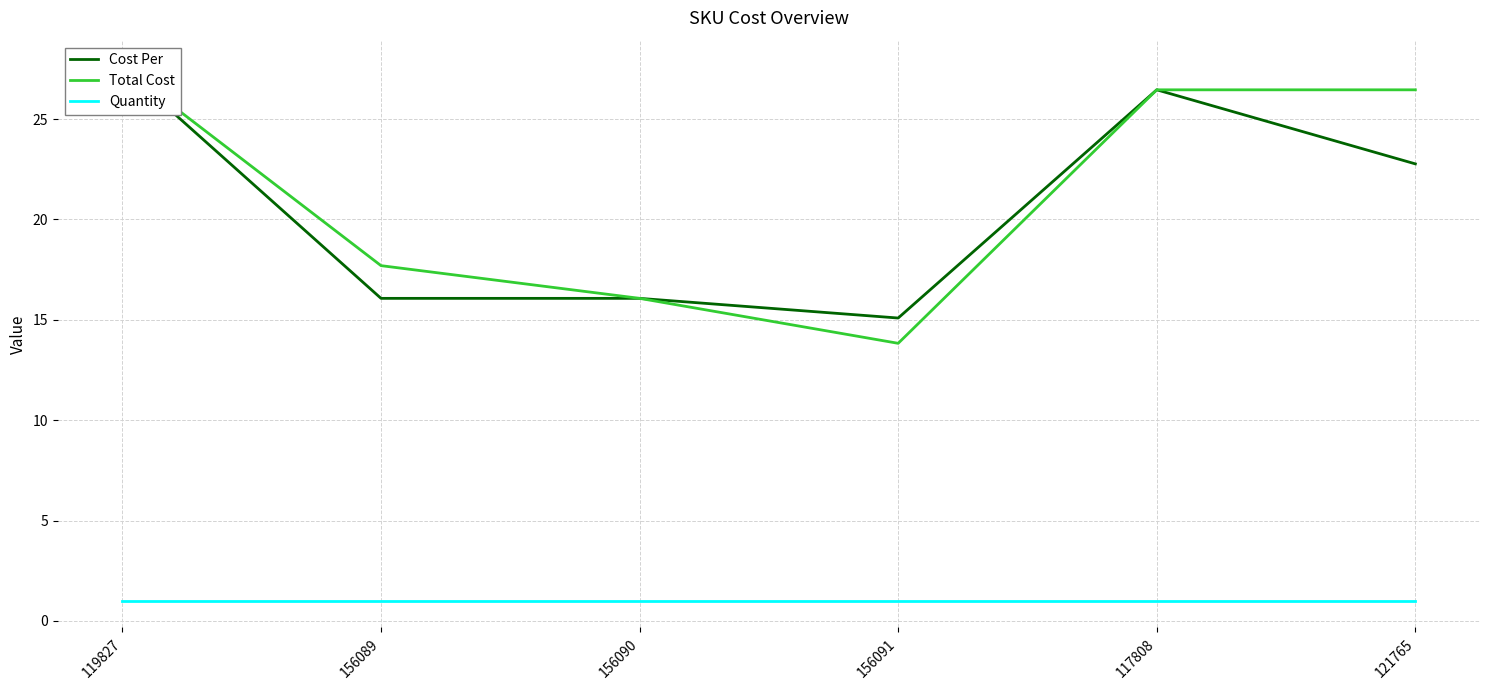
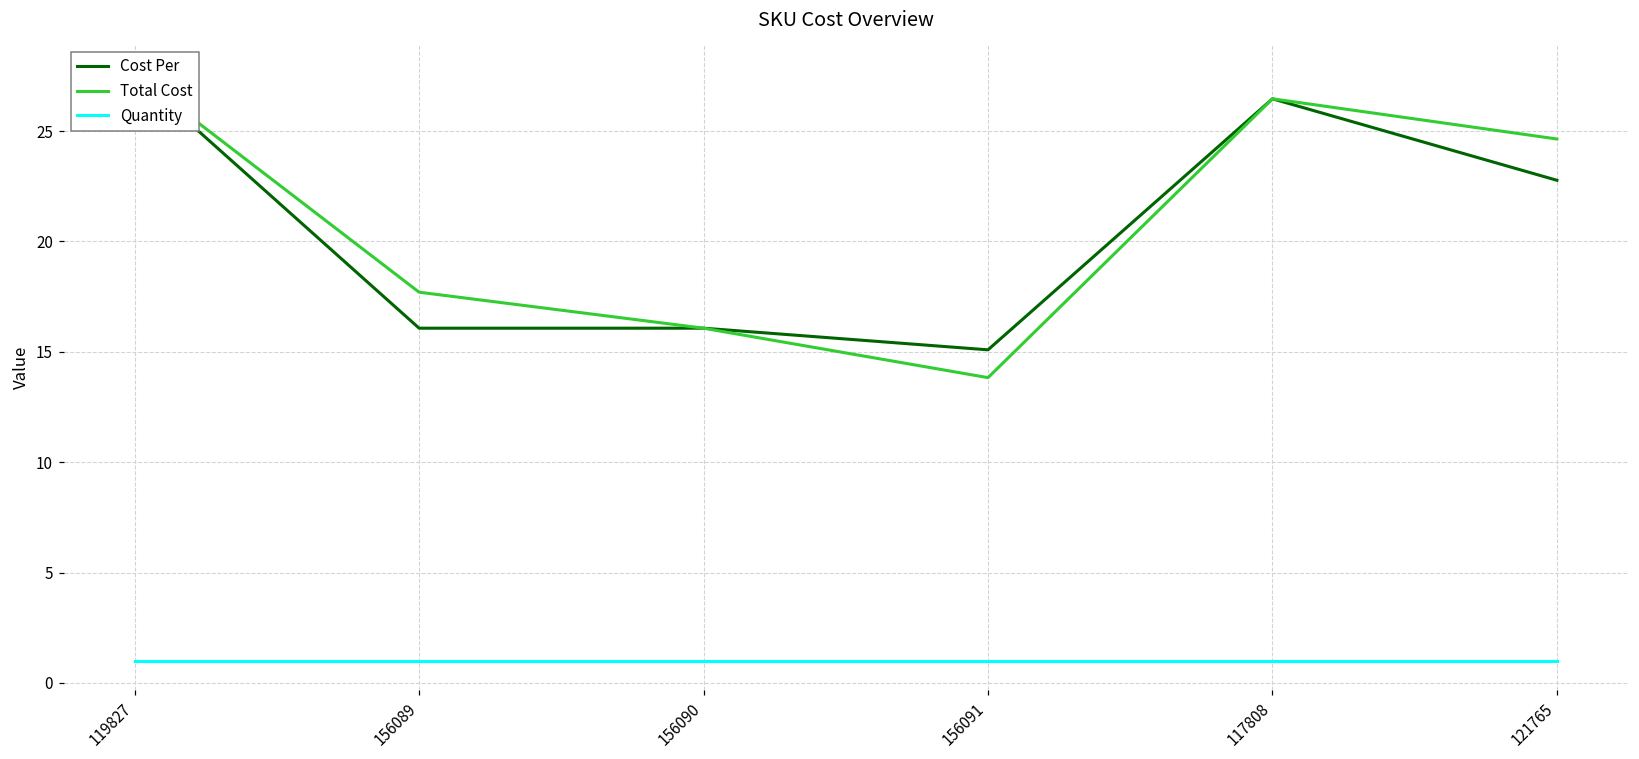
  {
    "Cost Per": {
      "156089": 16.1,
      "156091": 15.1,
      "121765": 22.8
    },
    "Total Cost": {
      "156089": 17.7,
      "156091": 13.8,
-     "121765": 26.5
+     "121765": 24.6
    },
    "Quantity": {
      "119827": 1.0,
      "156089": 1.0,
      "156090": 1.0,
      "156091": 1.0,
      "117808": 1.0,
      "121765": 1.0
    }
  }
